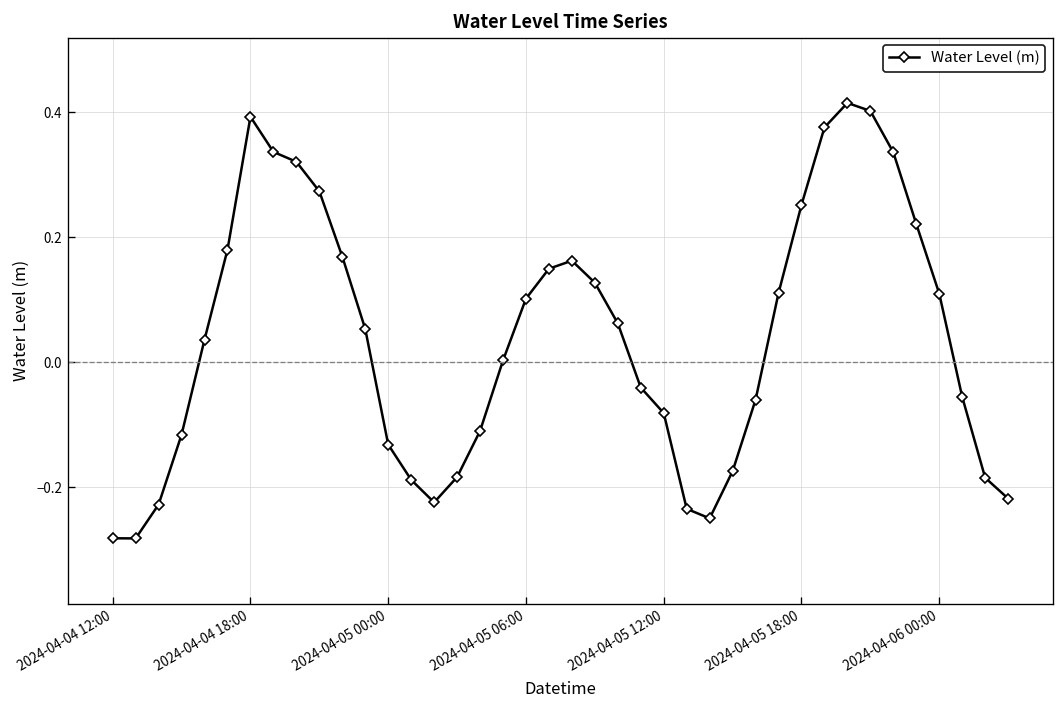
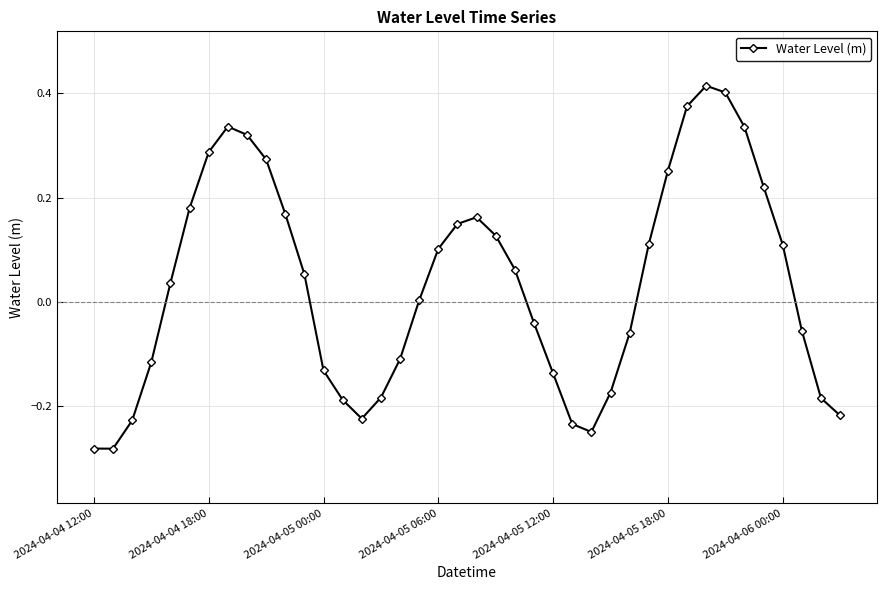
  {
    "2024-04-04 12:00": -0.28,
-   "2024-04-04 18:00": 0.39,
+   "2024-04-04 18:00": 0.29,
    "2024-04-05 00:00": -0.13,
    "2024-04-05 06:00": 0.10,
-   "2024-04-05 12:00": -0.08,
+   "2024-04-05 12:00": -0.14,
    "2024-04-05 18:00": 0.25,
    "2024-04-06 00:00": 0.11
  }
